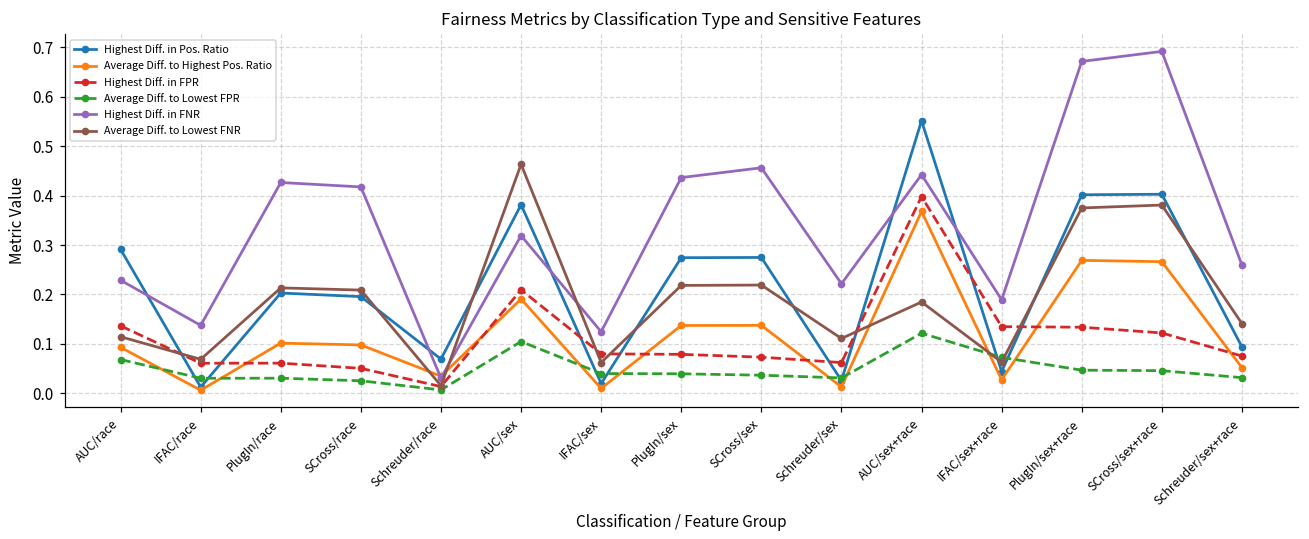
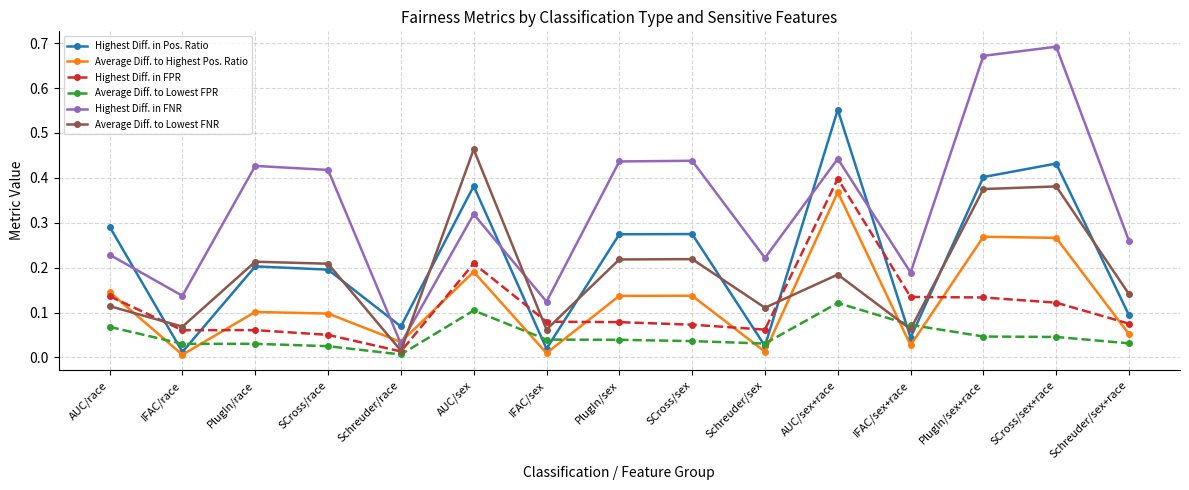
  {
    "Highest Diff. in Pos. Ratio": {
      "AUC/race": 0.29,
      "IFAC/race": 0.01,
      "PlugIn/race": 0.20,
      "SCross/race": 0.20,
      "Schreuder/race": 0.07,
      "AUC/sex": 0.38,
      "IFAC/sex": 0.02,
      "PlugIn/sex": 0.27,
      "SCross/sex": 0.27,
      "AUC/sex+race": 0.55,
      "IFAC/sex+race": 0.04,
      "PlugIn/sex+race": 0.40,
-     "SCross/sex+race": 0.40,
+     "SCross/sex+race": 0.43,
      "Schreuder/sex+race": 0.09
    },
    "Average Diff. to Highest Pos. Ratio": {
-     "AUC/race": 0.09,
+     "AUC/race": 0.15,
      "IFAC/race": 0.01,
      "PlugIn/race": 0.10,
      "SCross/race": 0.10,
      "AUC/sex": 0.19,
      "IFAC/sex": 0.01,
      "PlugIn/sex": 0.14,
      "SCross/sex": 0.14,
      "Schreuder/sex": 0.01,
      "AUC/sex+race": 0.37,
      "IFAC/sex+race": 0.03,
      "PlugIn/sex+race": 0.27,
      "SCross/sex+race": 0.27,
      "Schreuder/sex+race": 0.05
    },
    "Highest Diff. in FPR": {
      "AUC/race": 0.14,
      "IFAC/race": 0.06,
      "PlugIn/race": 0.06,
      "SCross/race": 0.05,
      "AUC/sex": 0.21,
      "IFAC/sex": 0.08,
      "PlugIn/sex": 0.08,
      "SCross/sex": 0.07,
      "Schreuder/sex": 0.06,
      "AUC/sex+race": 0.40,
      "IFAC/sex+race": 0.13,
      "PlugIn/sex+race": 0.13,
      "SCross/sex+race": 0.12,
      "Schreuder/sex+race": 0.08
    },
    "Average Diff. to Lowest FPR": {
      "AUC/race": 0.07,
      "IFAC/race": 0.03,
      "PlugIn/race": 0.03,
      "SCross/race": 0.03,
      "Schreuder/race": 0.01,
      "AUC/sex": 0.10,
      "IFAC/sex": 0.04,
      "PlugIn/sex": 0.04,
      "SCross/sex": 0.04,
      "AUC/sex+race": 0.12,
      "IFAC/sex+race": 0.07,
      "PlugIn/sex+race": 0.05,
      "SCross/sex+race": 0.05,
      "Schreuder/sex+race": 0.03
    },
    "Highest Diff. in FNR": {
      "AUC/race": 0.23,
      "IFAC/race": 0.14,
      "PlugIn/race": 0.43,
      "SCross/race": 0.42,
      "AUC/sex": 0.32,
      "IFAC/sex": 0.12,
      "PlugIn/sex": 0.44,
-     "SCross/sex": 0.46,
+     "SCross/sex": 0.44,
      "Schreuder/sex": 0.22,
      "AUC/sex+race": 0.44,
      "IFAC/sex+race": 0.19,
      "PlugIn/sex+race": 0.67,
      "SCross/sex+race": 0.69,
      "Schreuder/sex+race": 0.26
    },
    "Average Diff. to Lowest FNR": {
      "AUC/race": 0.11,
      "IFAC/race": 0.07,
      "PlugIn/race": 0.21,
      "SCross/race": 0.21,
      "AUC/sex": 0.46,
      "IFAC/sex": 0.06,
      "PlugIn/sex": 0.22,
      "SCross/sex": 0.22,
      "Schreuder/sex": 0.11,
      "AUC/sex+race": 0.18,
      "IFAC/sex+race": 0.06,
      "PlugIn/sex+race": 0.38,
      "SCross/sex+race": 0.38,
      "Schreuder/sex+race": 0.14
    }
  }
